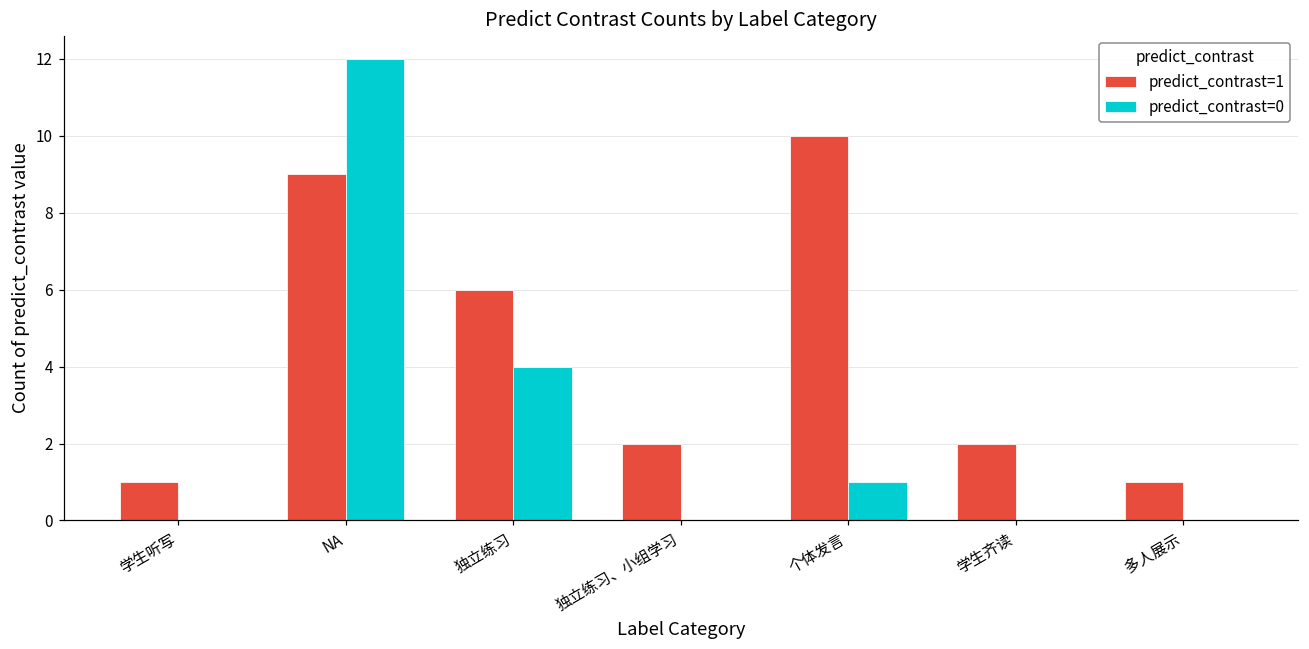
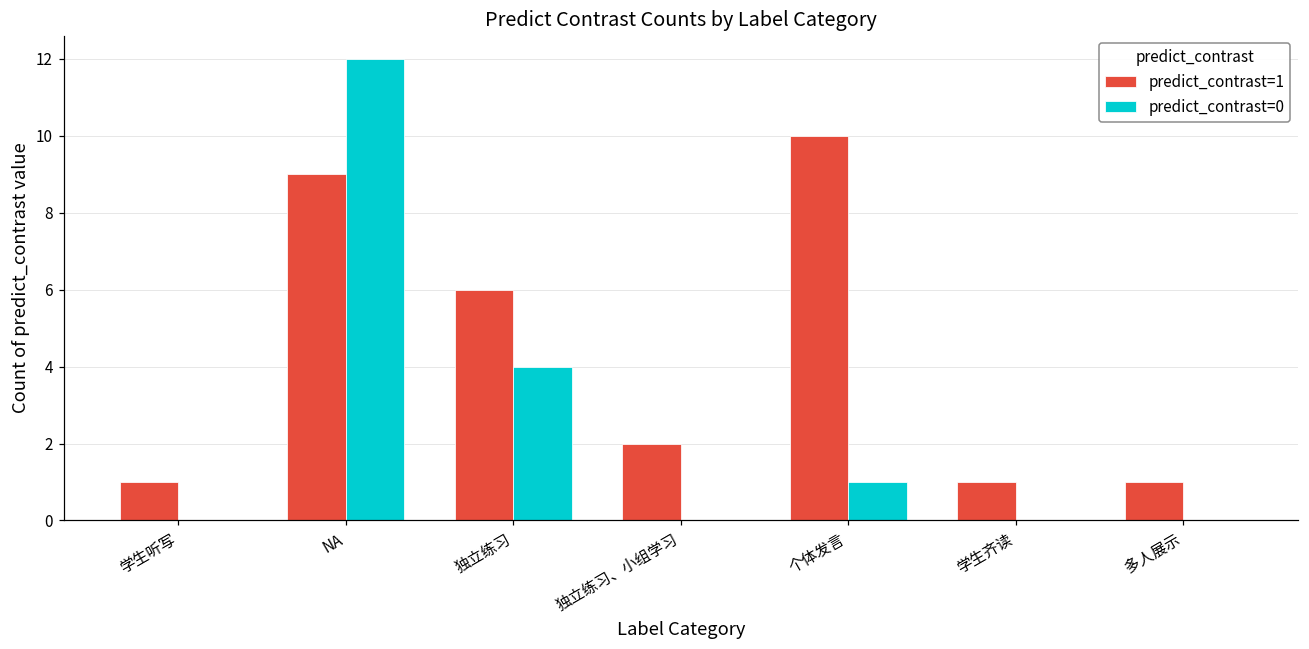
  {
    "predict_contrast=1": {
      "学生听写": 1,
      "NA": 9,
      "独立练习": 6,
      "独立练习、小组学习": 2,
      "个体发言": 10,
-     "学生齐读": 2,
+     "学生齐读": 1,
      "多人展示": 1
    },
    "predict_contrast=0": {
      "学生听写": 0,
      "NA": 12,
      "独立练习": 4,
      "独立练习、小组学习": 0,
      "个体发言": 1,
      "学生齐读": 0,
      "多人展示": 0
    }
  }
